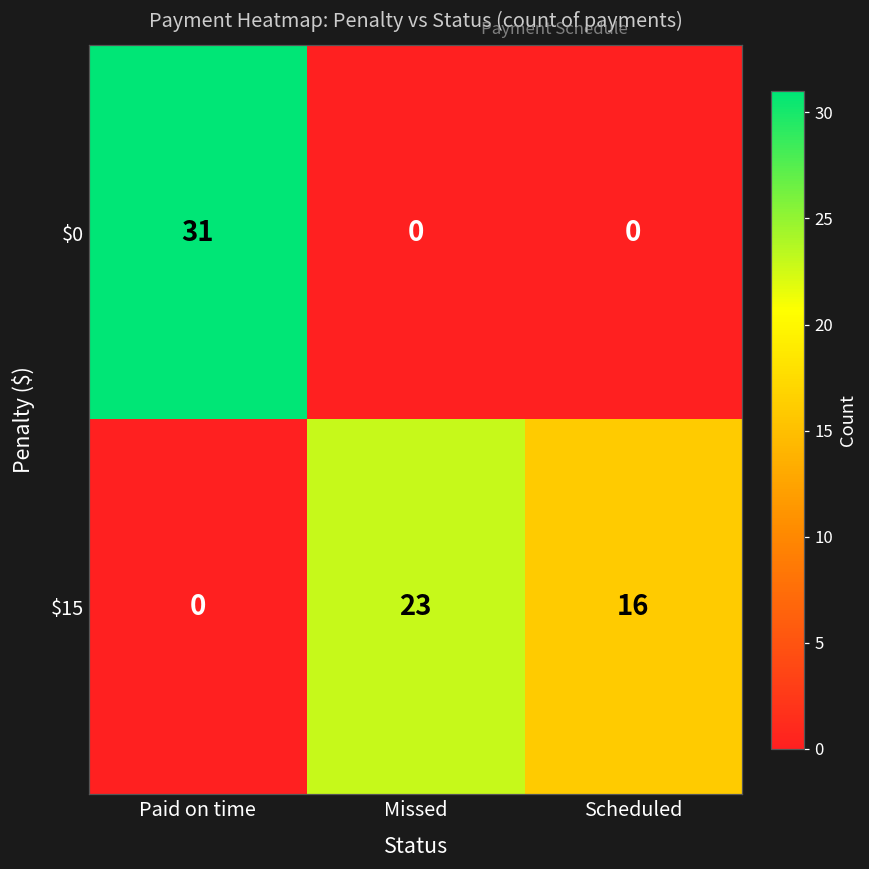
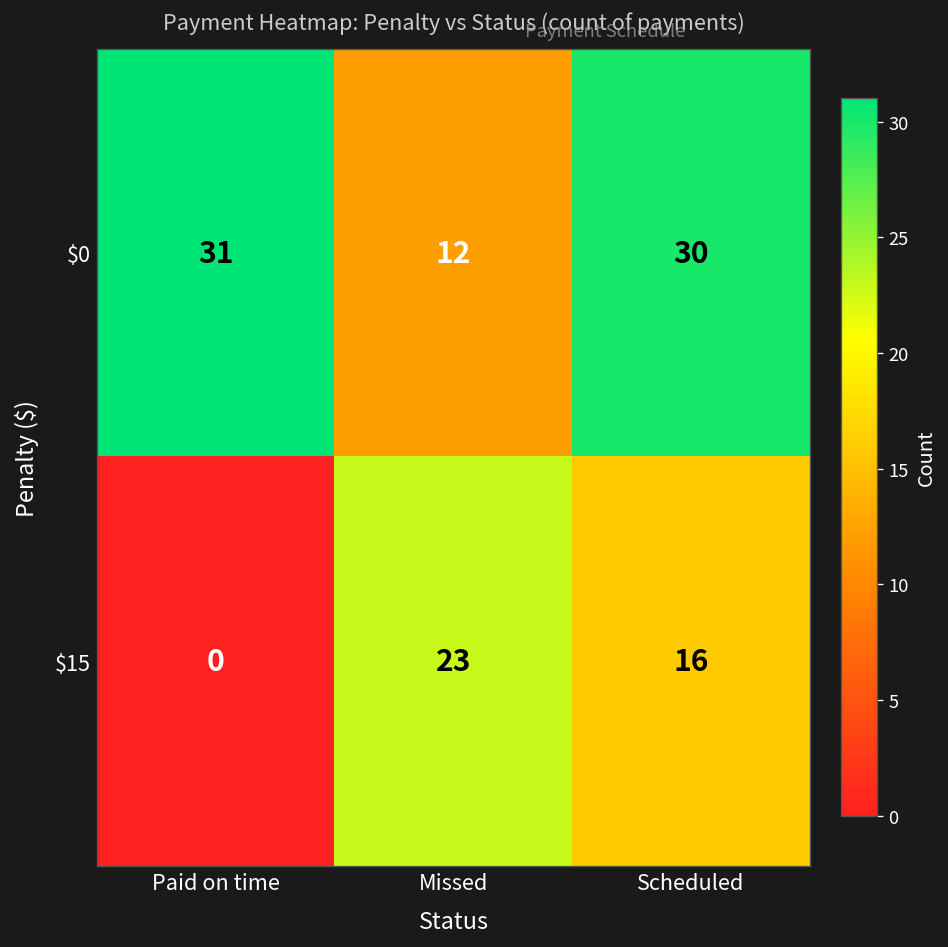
  {
    "$0": {
      "Paid on time": 31,
-     "Missed": 0,
-     "Scheduled": 0
+     "Missed": 12,
+     "Scheduled": 30
    },
    "$15": {
      "Paid on time": 0,
      "Missed": 23,
      "Scheduled": 16
    }
  }
